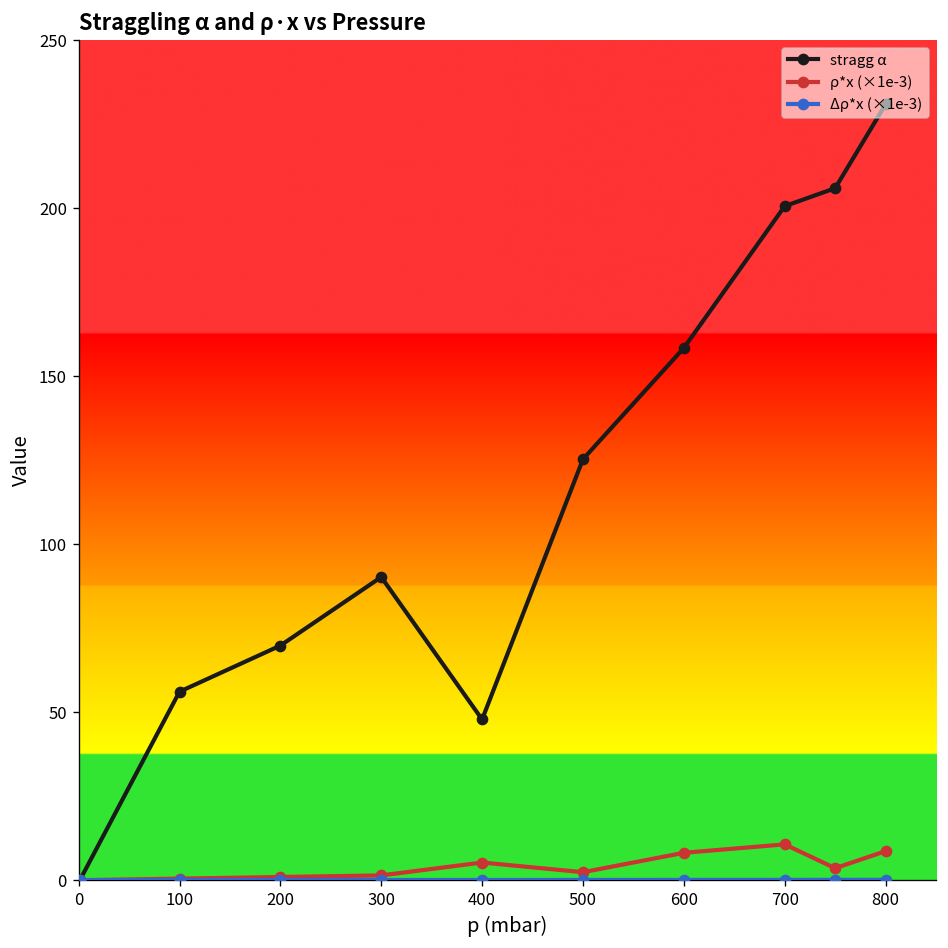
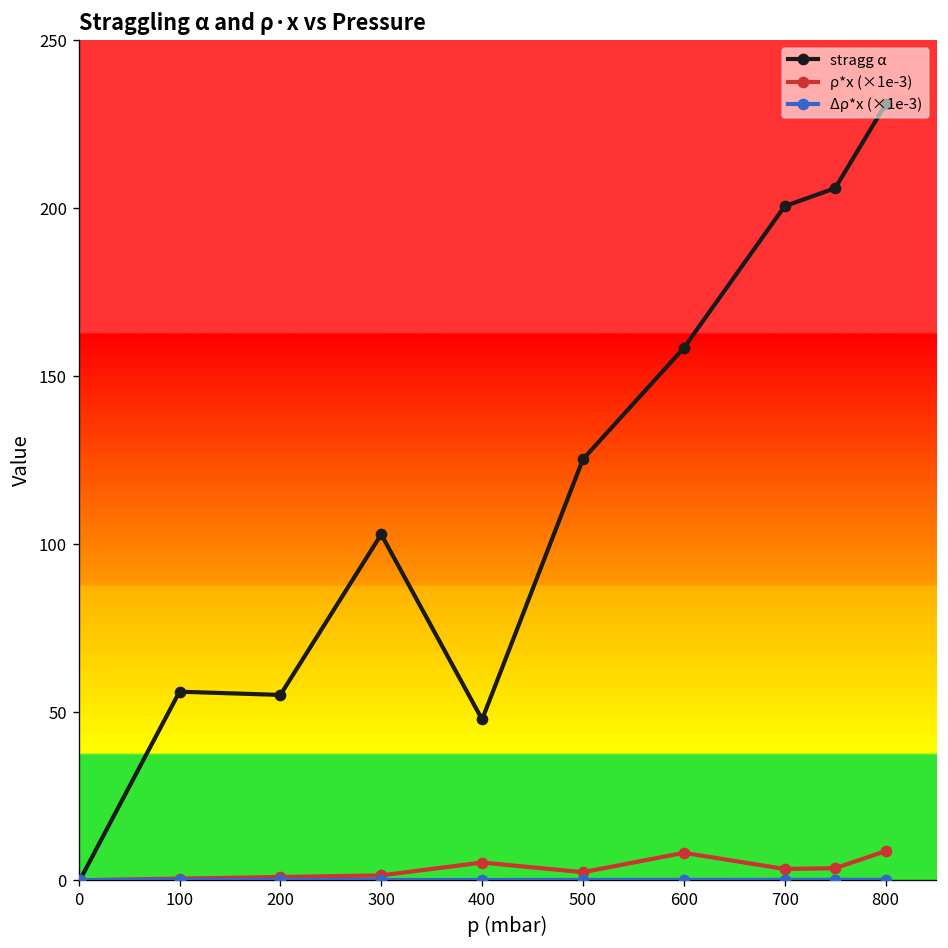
  {
    "stragg α": {
      "100": 56,
-     "200": 70,
-     "300": 90,
+     "200": 55,
+     "300": 103,
      "400": 48,
      "500": 125,
      "600": 158,
      "700": 201
    },
    "ρ*x (×1e-3)": {
      "200": 1,
      "300": 1,
      "400": 5,
      "500": 2,
      "600": 8,
-     "700": 11,
+     "700": 3,
      "800": 9
    },
    "Δρ*x (×1e-3)": {
      "200": 0,
      "300": 0,
      "400": 0,
      "500": 0,
      "600": 0,
      "700": 0,
      "800": 0
    }
  }
